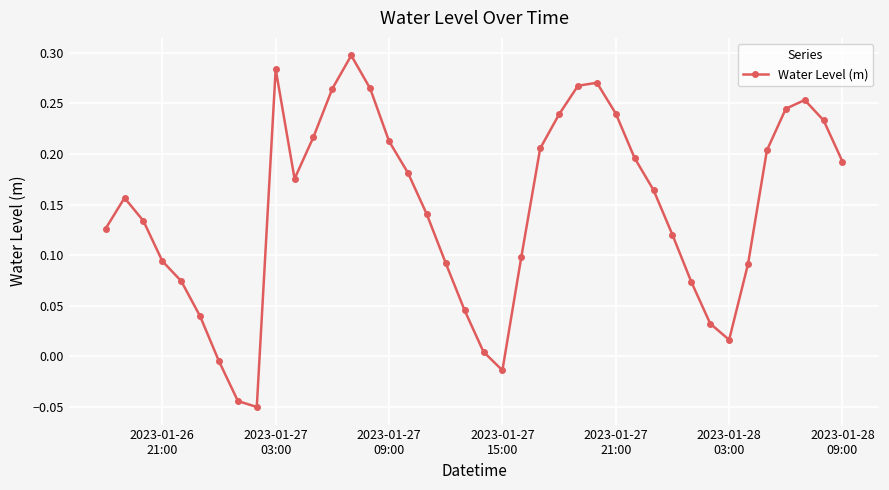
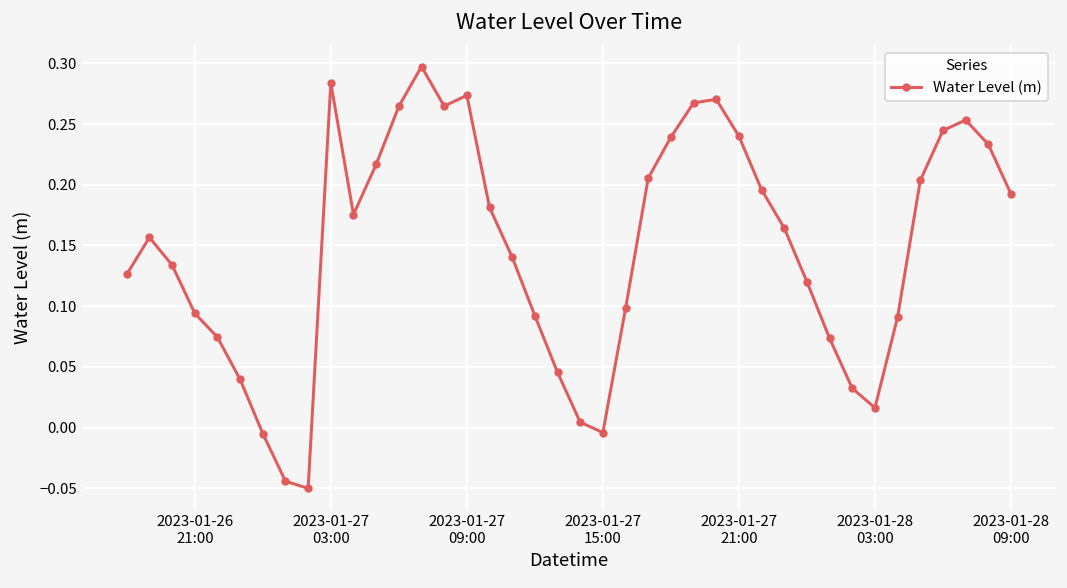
  {
    "2023-01-26 21:00": 0.094,
    "2023-01-27 03:00": 0.284,
-   "2023-01-27 09:00": 0.213,
-   "2023-01-27 15:00": -0.014,
+   "2023-01-27 09:00": 0.274,
+   "2023-01-27 15:00": -0.004,
    "2023-01-27 21:00": 0.240,
    "2023-01-28 03:00": 0.016,
    "2023-01-28 09:00": 0.192
  }
